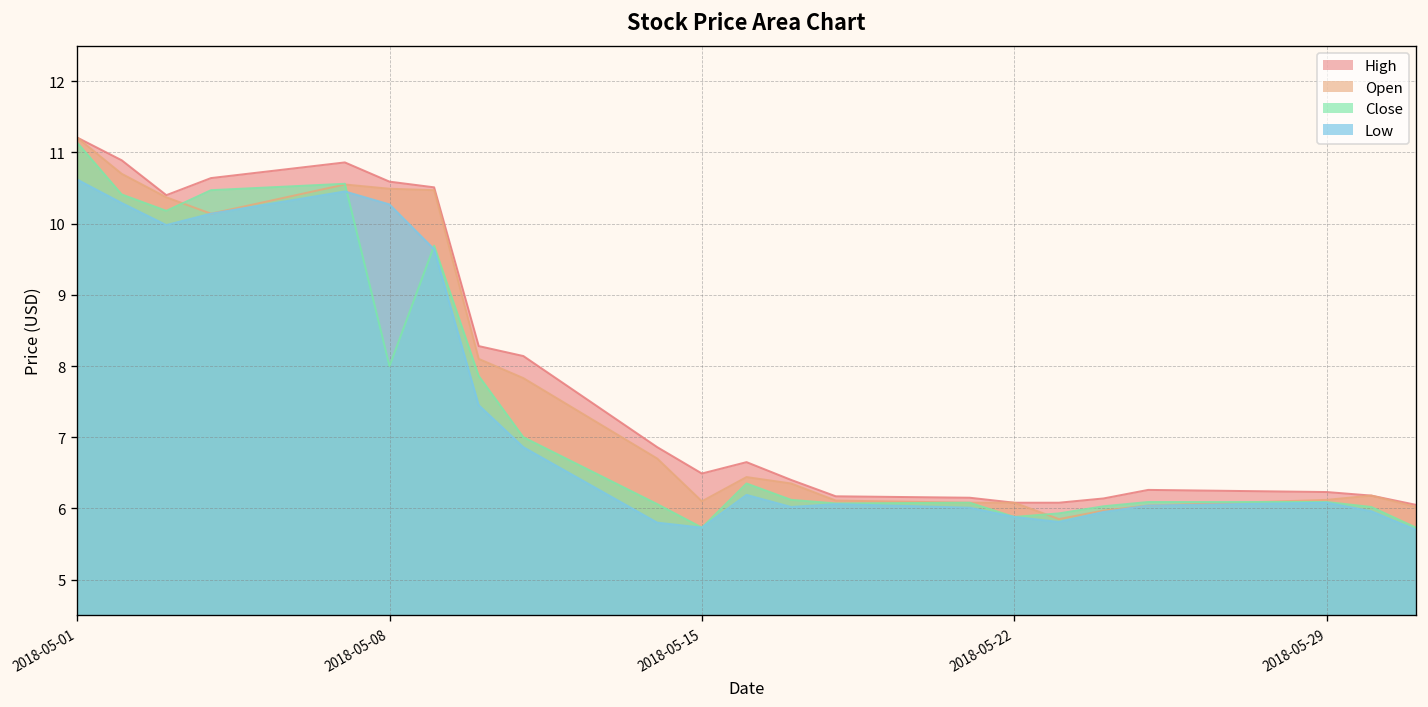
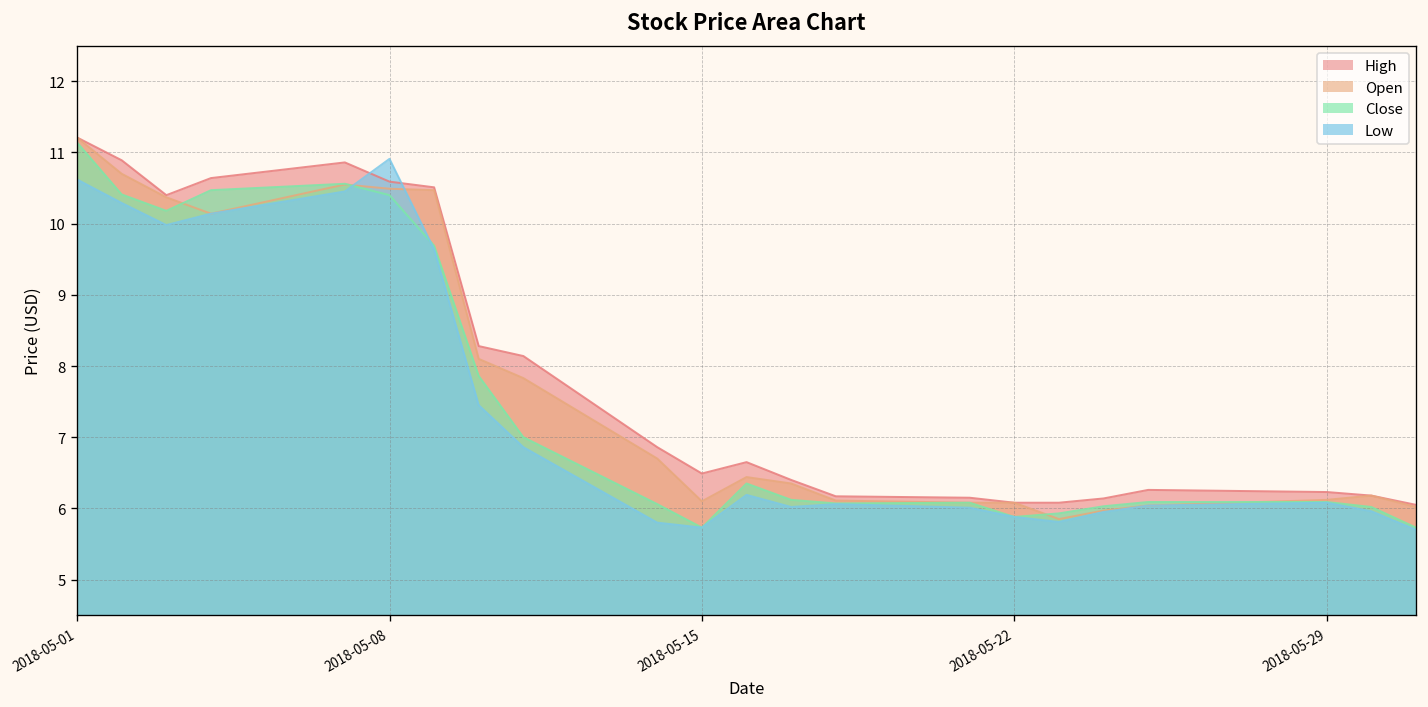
  {
    "Close": {
      "2018-05-01": 11.1,
-     "2018-05-08": 8.0
+     "2018-05-08": 10.4
    },
    "Low": {
      "2018-05-01": 10.6,
-     "2018-05-08": 10.3
+     "2018-05-08": 10.9
    }
  }
